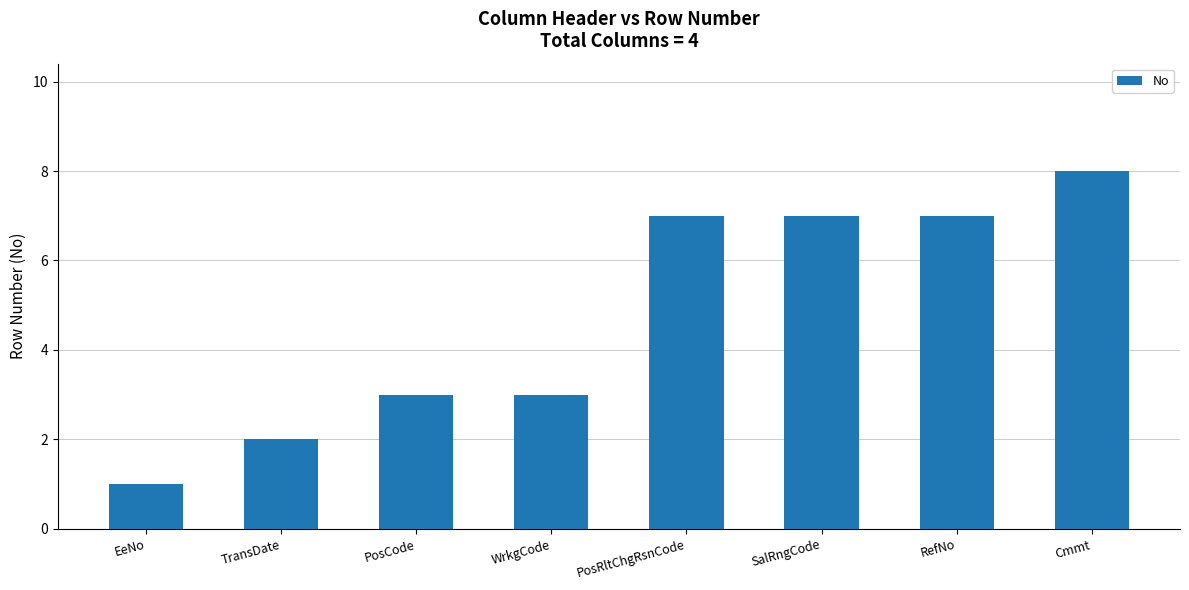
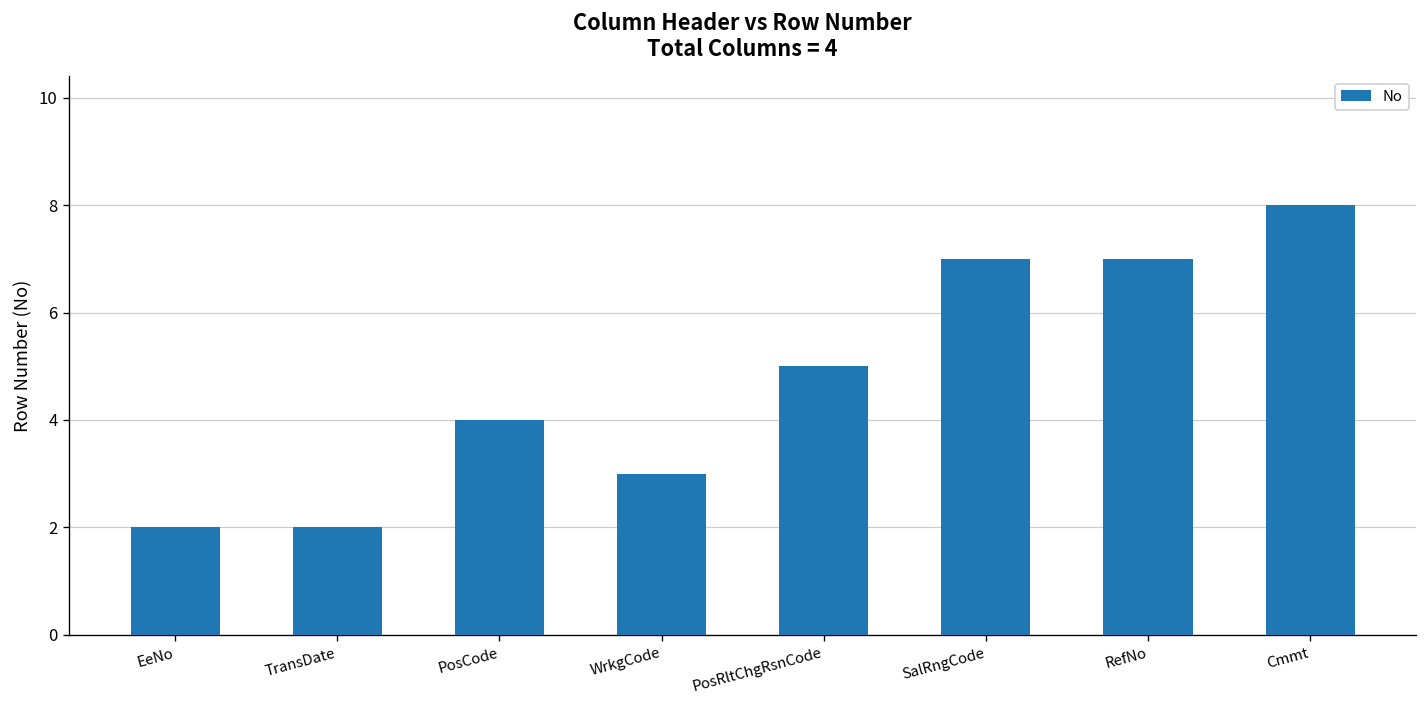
  {
-   "EeNo": 1,
+   "EeNo": 2,
    "TransDate": 2,
-   "PosCode": 3,
+   "PosCode": 4,
    "WrkgCode": 3,
-   "PosRltChgRsnCode": 7,
+   "PosRltChgRsnCode": 5,
    "SalRngCode": 7,
    "RefNo": 7,
    "Cmmt": 8
  }
